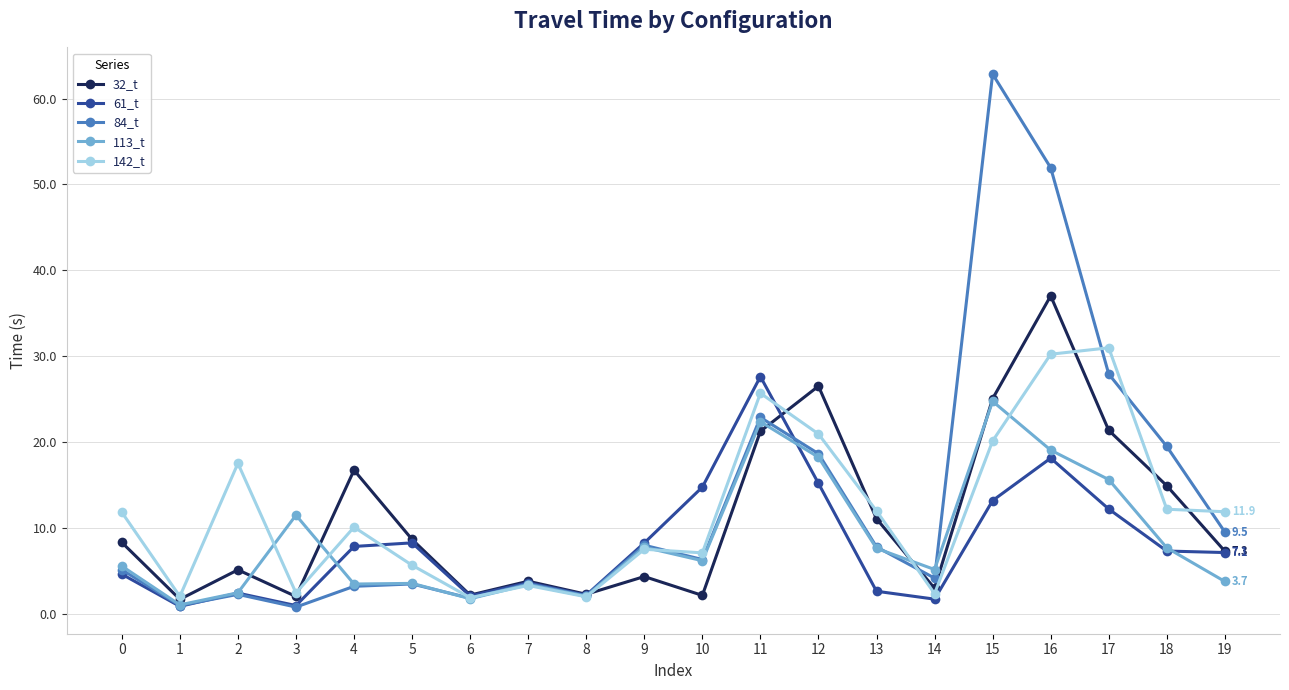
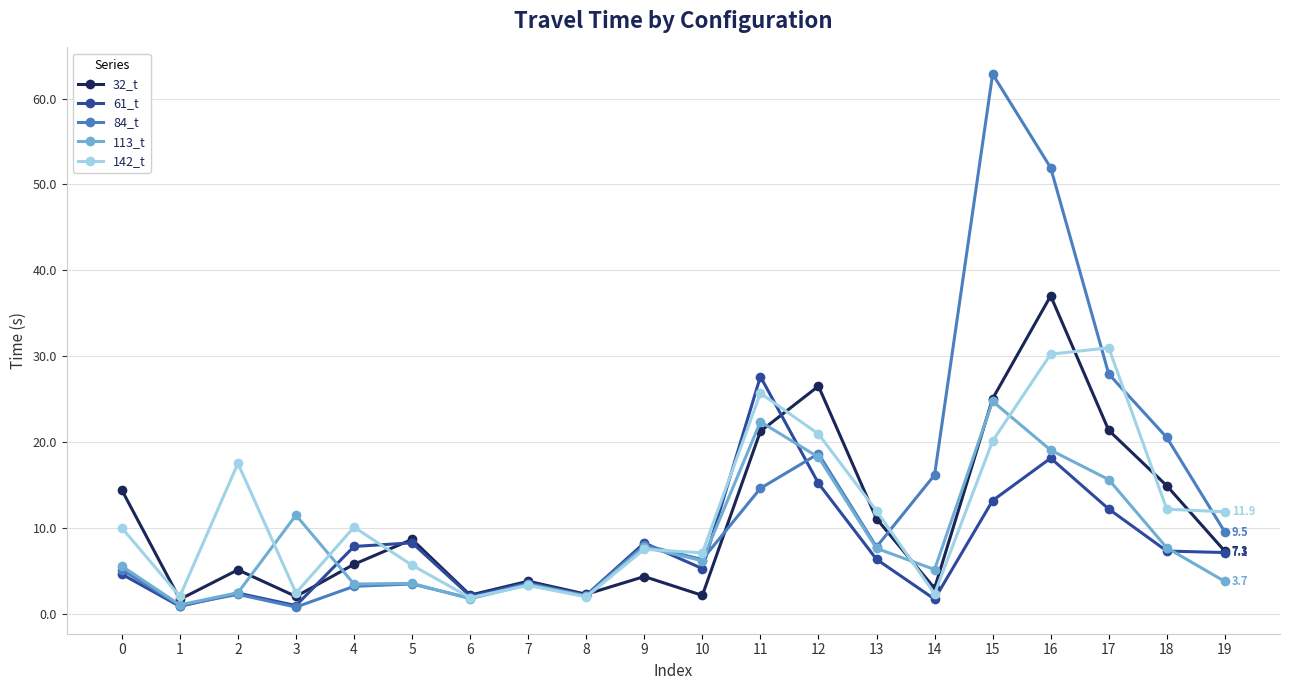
  {
    "32_t": {
-     "0": 8,
+     "0": 14,
      "1": 2,
      "2": 5,
      "3": 2,
-     "4": 17,
+     "4": 6,
      "5": 9,
      "9": 4,
      "10": 2,
      "11": 21,
      "12": 26,
      "13": 11,
      "14": 3,
      "15": 25,
      "16": 37,
      "17": 21,
      "18": 15
    },
    "61_t": {
      "0": 5,
      "4": 8,
      "5": 8,
-     "10": 15,
+     "10": 5,
      "11": 28,
      "12": 15,
-     "13": 3,
+     "13": 6,
      "14": 2,
      "15": 13,
      "16": 18,
      "17": 12,
      "18": 7
    },
    "84_t": {
      "0": 5,
-     "11": 23,
+     "11": 15,
      "12": 19,
-     "14": 4,
+     "14": 16,
      "15": 63,
      "16": 52,
      "17": 28,
-     "18": 19
+     "18": 21
    },
    "113_t": {
      "19": 3.7
    },
    "142_t": {
-     "0": 12,
+     "0": 10,
      "1": 2,
      "2": 17,
      "3": 2,
      "4": 10,
      "5": 6,
      "10": 7,
      "11": 26,
      "12": 21,
      "13": 12,
      "14": 2,
      "15": 20,
      "16": 30,
      "17": 31,
      "18": 12
    }
  }
